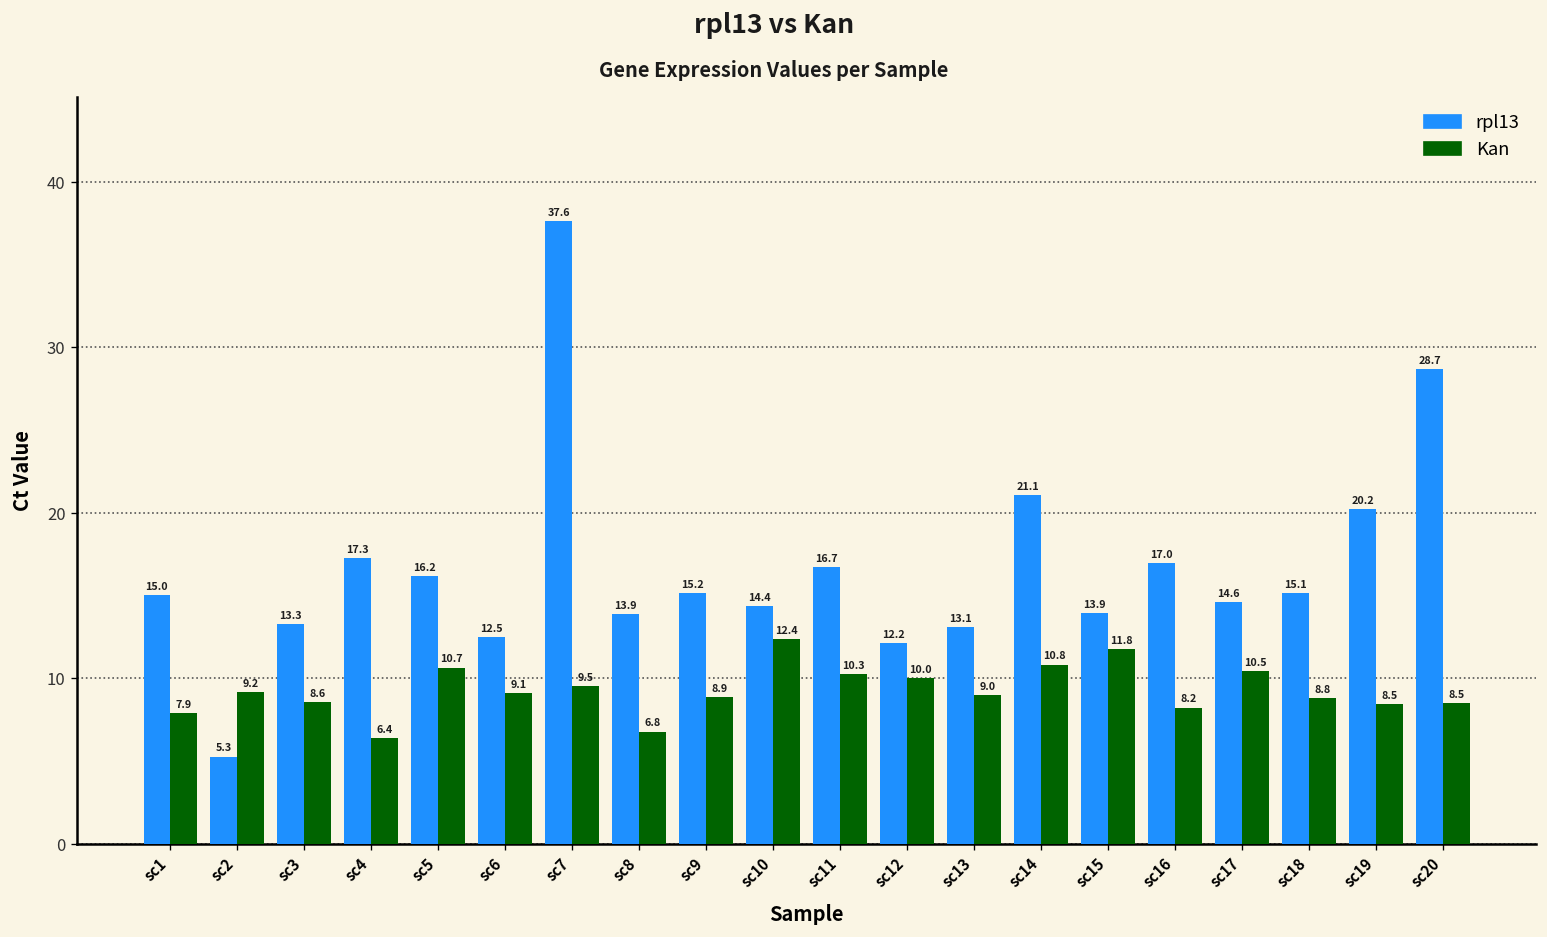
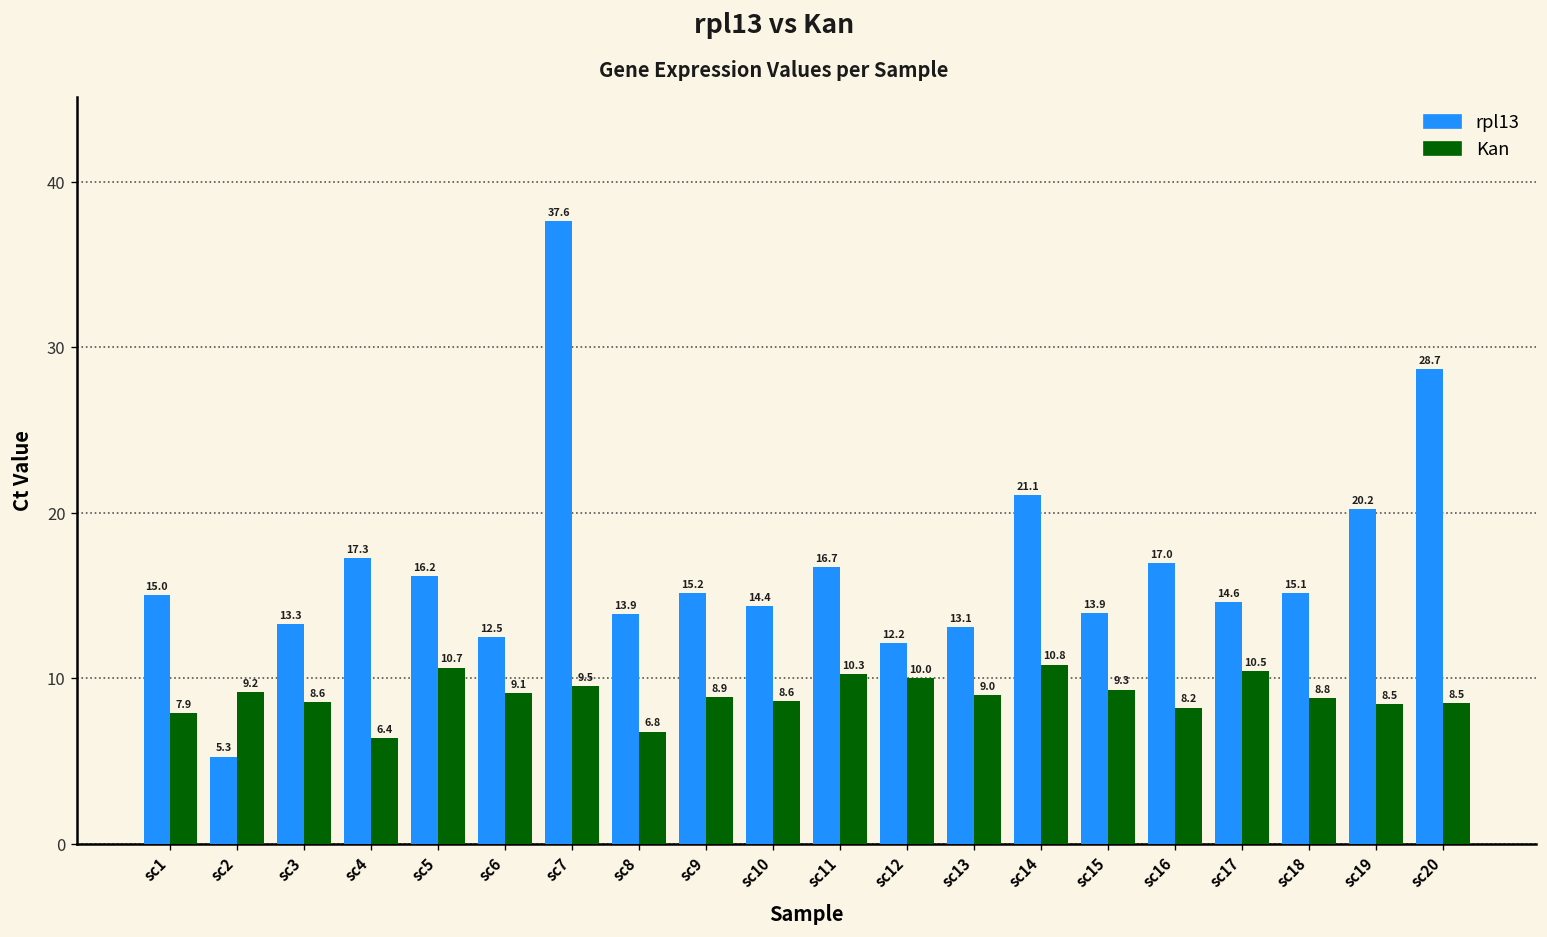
  {
    "rpl13": {
      "sc1": 15.0,
      "sc2": 5.3,
      "sc3": 13.3,
      "sc4": 17.3,
      "sc5": 16.2,
      "sc6": 12.5,
      "sc7": 37.6,
      "sc8": 13.9,
      "sc9": 15.2,
      "sc10": 14.4,
      "sc11": 16.7,
      "sc12": 12.2,
      "sc13": 13.1,
      "sc14": 21.1,
      "sc15": 13.9,
      "sc16": 17.0,
      "sc17": 14.6,
      "sc18": 15.1,
      "sc19": 20.2,
      "sc20": 28.7
    },
    "Kan": {
      "sc1": 7.9,
      "sc2": 9.2,
      "sc3": 8.6,
      "sc4": 6.4,
      "sc5": 10.7,
      "sc6": 9.1,
      "sc7": 9.5,
      "sc8": 6.8,
      "sc9": 8.9,
-     "sc10": 12.4,
+     "sc10": 8.6,
      "sc11": 10.3,
      "sc12": 10.0,
      "sc13": 9.0,
      "sc14": 10.8,
-     "sc15": 11.8,
+     "sc15": 9.3,
      "sc16": 8.2,
      "sc17": 10.5,
      "sc18": 8.8,
      "sc19": 8.5,
      "sc20": 8.5
    }
  }
